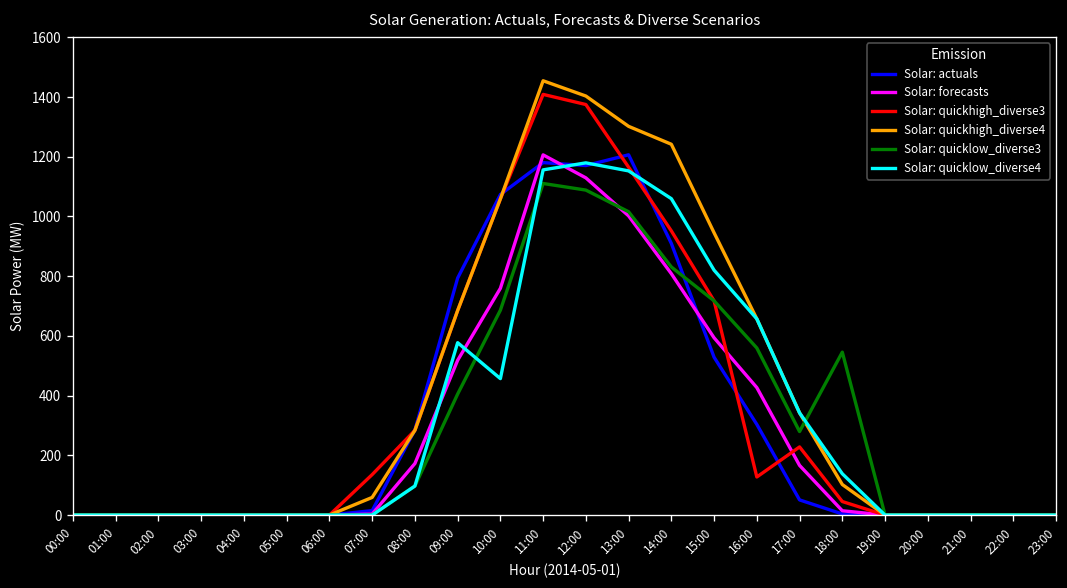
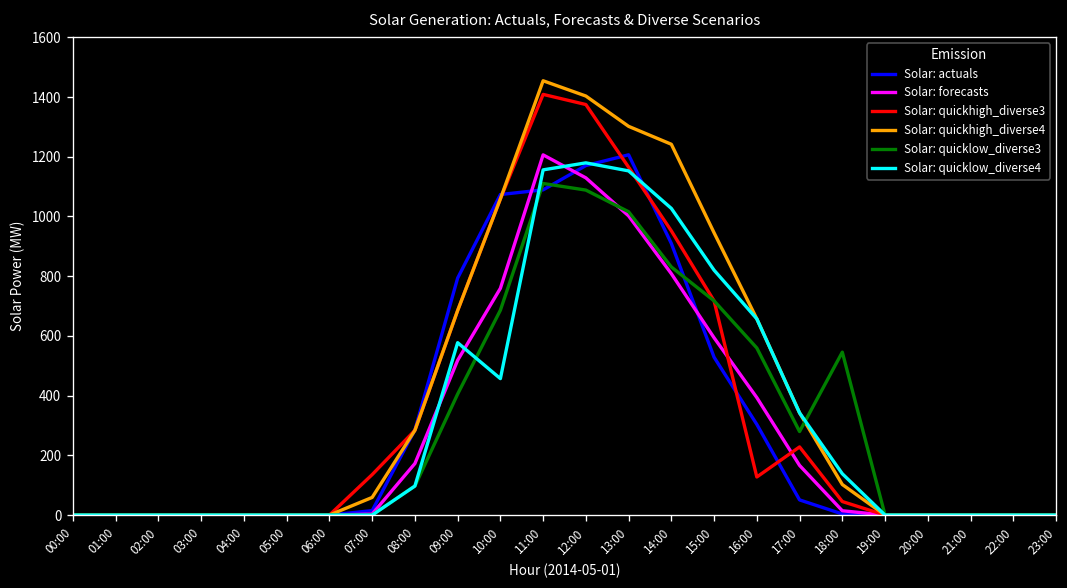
  {
    "Solar: actuals": {
      "07:00": 10,
      "09:00": 790,
      "10:00": 1070,
-     "11:00": 1180,
+     "11:00": 1090,
      "13:00": 1210,
      "14:00": 910,
      "15:00": 530,
      "16:00": 300,
      "17:00": 50,
      "18:00": 0
    },
    "Solar: forecasts": {
      "08:00": 170,
      "09:00": 520,
      "10:00": 760,
      "11:00": 1210,
      "12:00": 1130,
      "13:00": 1000,
      "14:00": 810,
      "15:00": 590,
-     "16:00": 430,
+     "16:00": 390,
      "17:00": 170,
      "18:00": 10
    },
    "Solar: quickhigh_diverse3": {
      "07:00": 140,
      "11:00": 1410,
      "12:00": 1370,
      "13:00": 1170,
      "14:00": 950,
      "16:00": 130,
      "17:00": 230,
      "18:00": 50
    },
    "Solar: quickhigh_diverse4": {
      "07:00": 60,
      "11:00": 1450,
      "12:00": 1400,
      "13:00": 1300,
      "14:00": 1240,
      "15:00": 950,
      "18:00": 100
    },
    "Solar: quicklow_diverse3": {
      "09:00": 410,
      "10:00": 690,
      "11:00": 1110,
      "12:00": 1090,
      "13:00": 1020,
      "14:00": 830,
      "16:00": 560,
      "17:00": 280,
      "18:00": 550
    },
    "Solar: quicklow_diverse4": {
      "09:00": 580,
      "10:00": 460,
      "11:00": 1160,
      "13:00": 1150,
-     "14:00": 1060,
+     "14:00": 1030,
      "15:00": 820,
      "18:00": 140
    }
  }
